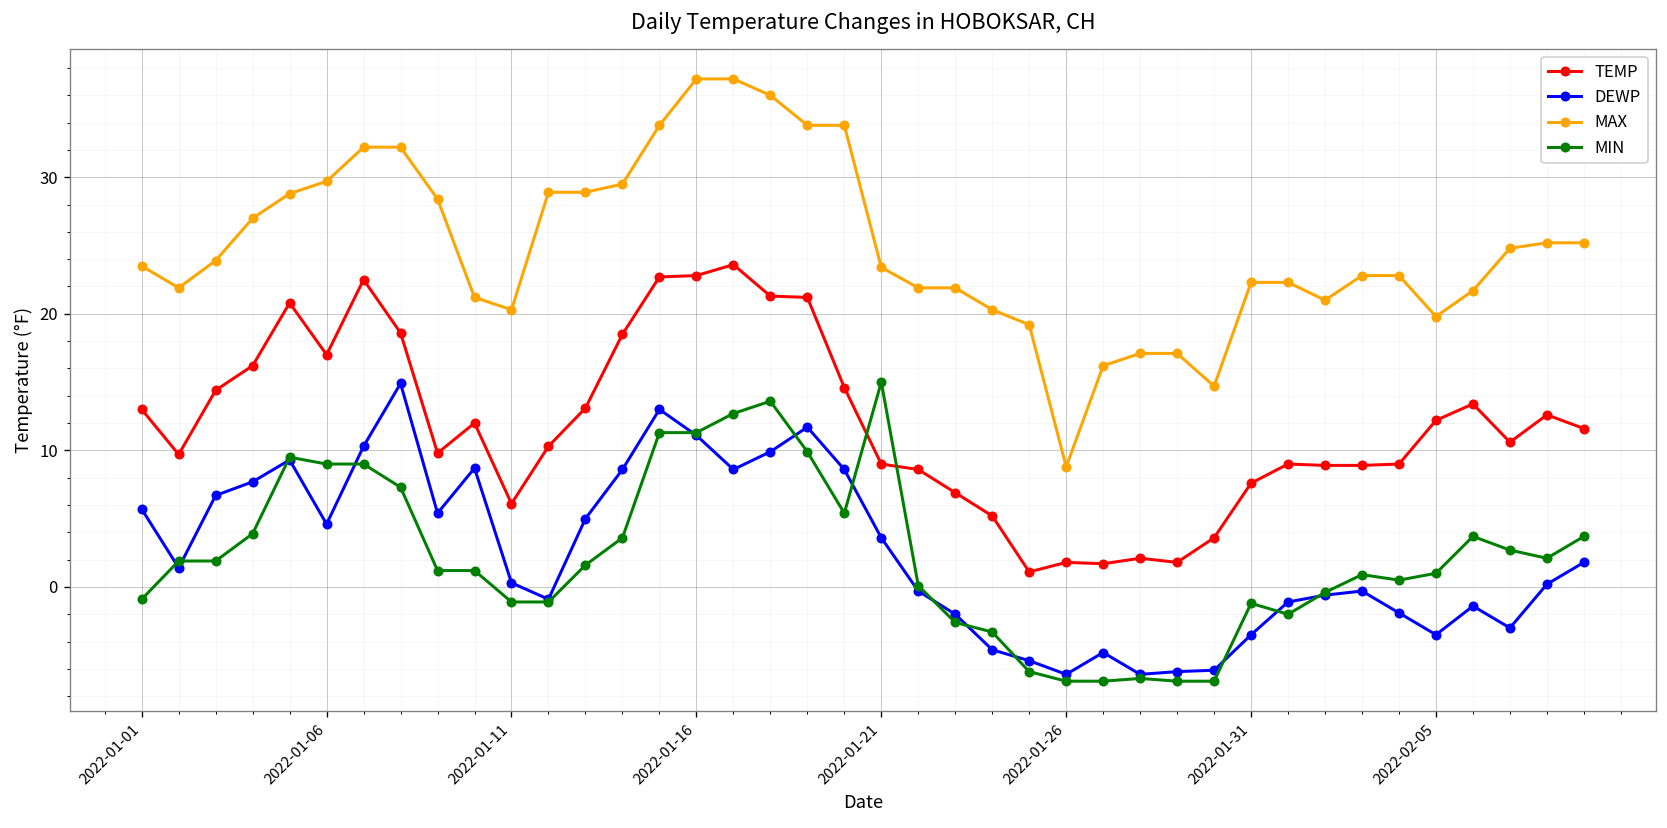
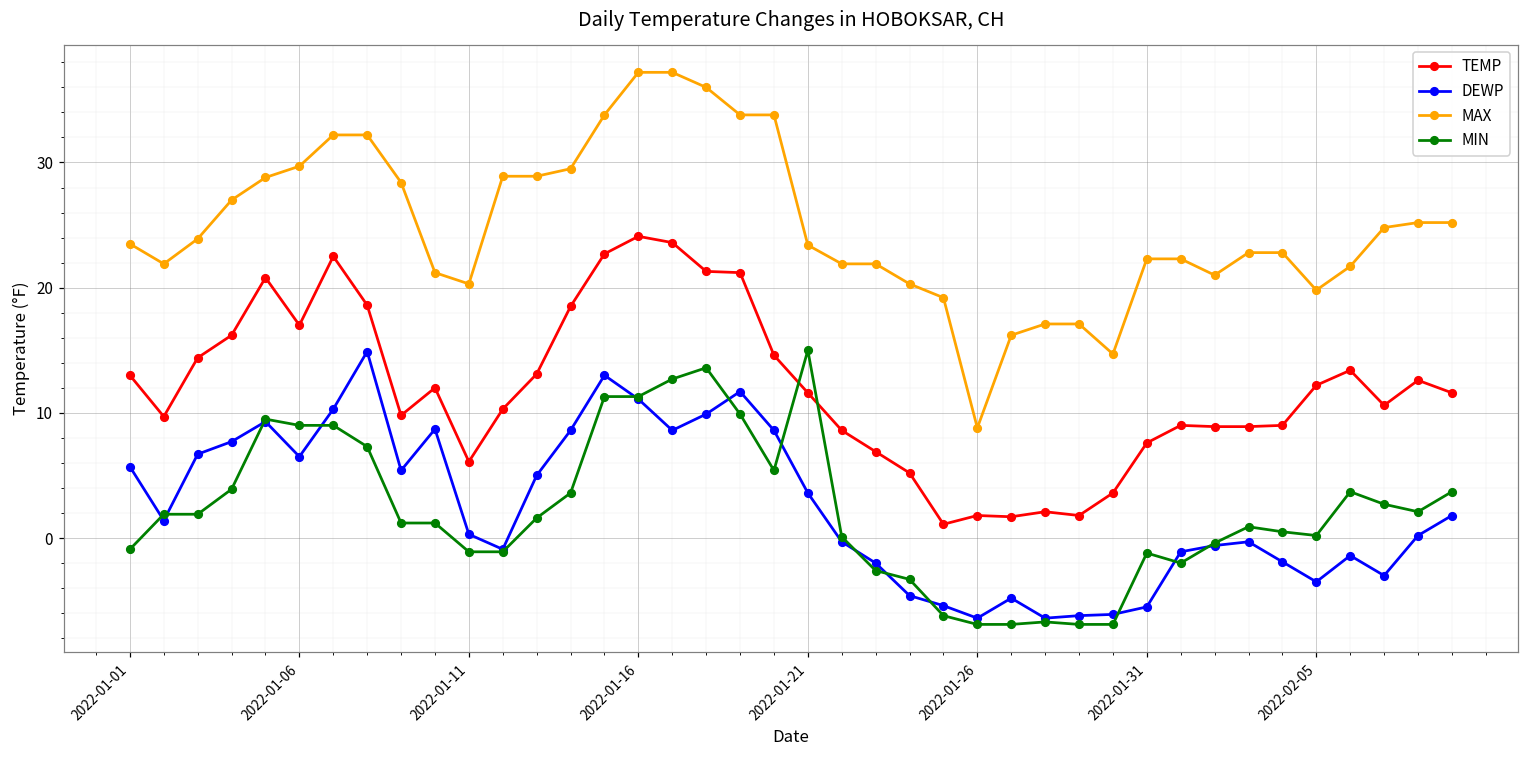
  {
    "TEMP": {
      "2022-01-01": 13.0,
      "2022-01-06": 17.0,
      "2022-01-11": 6.1,
-     "2022-01-16": 22.8,
-     "2022-01-21": 9.0,
+     "2022-01-16": 24.1,
+     "2022-01-21": 11.6,
      "2022-01-26": 1.8,
      "2022-01-31": 7.6,
      "2022-02-05": 12.2
    },
    "DEWP": {
      "2022-01-01": 5.7,
-     "2022-01-06": 4.6,
+     "2022-01-06": 6.5,
      "2022-01-11": 0.3,
      "2022-01-21": 3.6,
      "2022-01-26": -6.4,
-     "2022-01-31": -3.5,
+     "2022-01-31": -5.5,
      "2022-02-05": -3.5
    },
    "MAX": {
      "2022-01-01": 23.5,
      "2022-01-06": 29.7,
      "2022-01-11": 20.3,
      "2022-01-16": 37.2,
      "2022-01-21": 23.4,
      "2022-01-26": 8.8,
      "2022-01-31": 22.3,
      "2022-02-05": 19.8
    },
    "MIN": {
      "2022-01-01": -0.9,
      "2022-01-06": 9.0,
      "2022-01-11": -1.1,
      "2022-01-21": 15.0,
      "2022-01-26": -6.9,
      "2022-01-31": -1.2,
-     "2022-02-05": 1.0
+     "2022-02-05": 0.2
    }
  }
